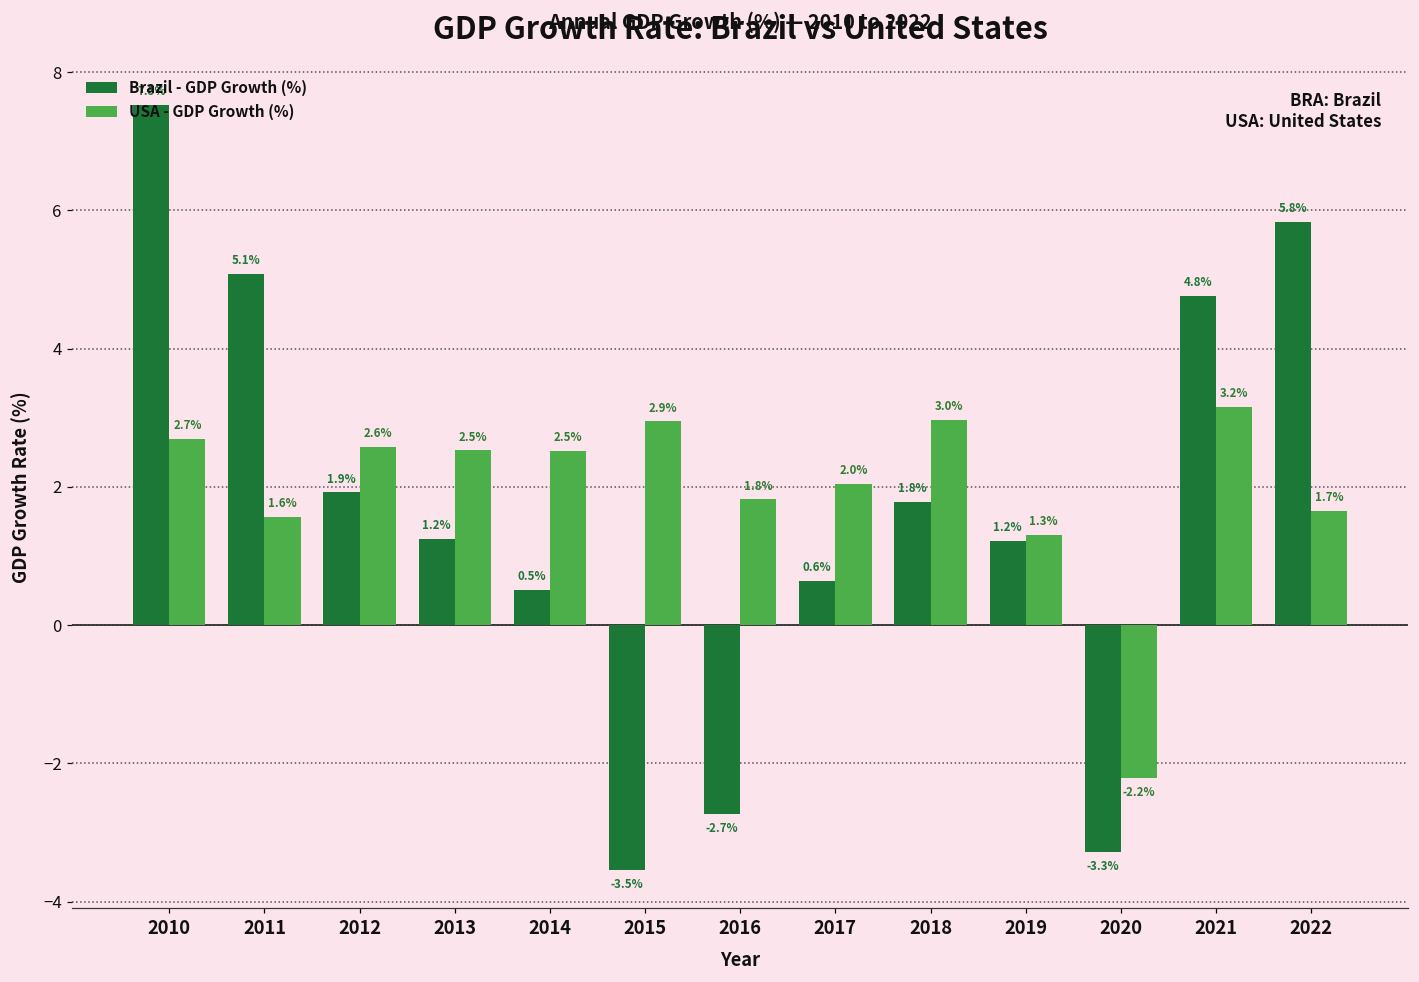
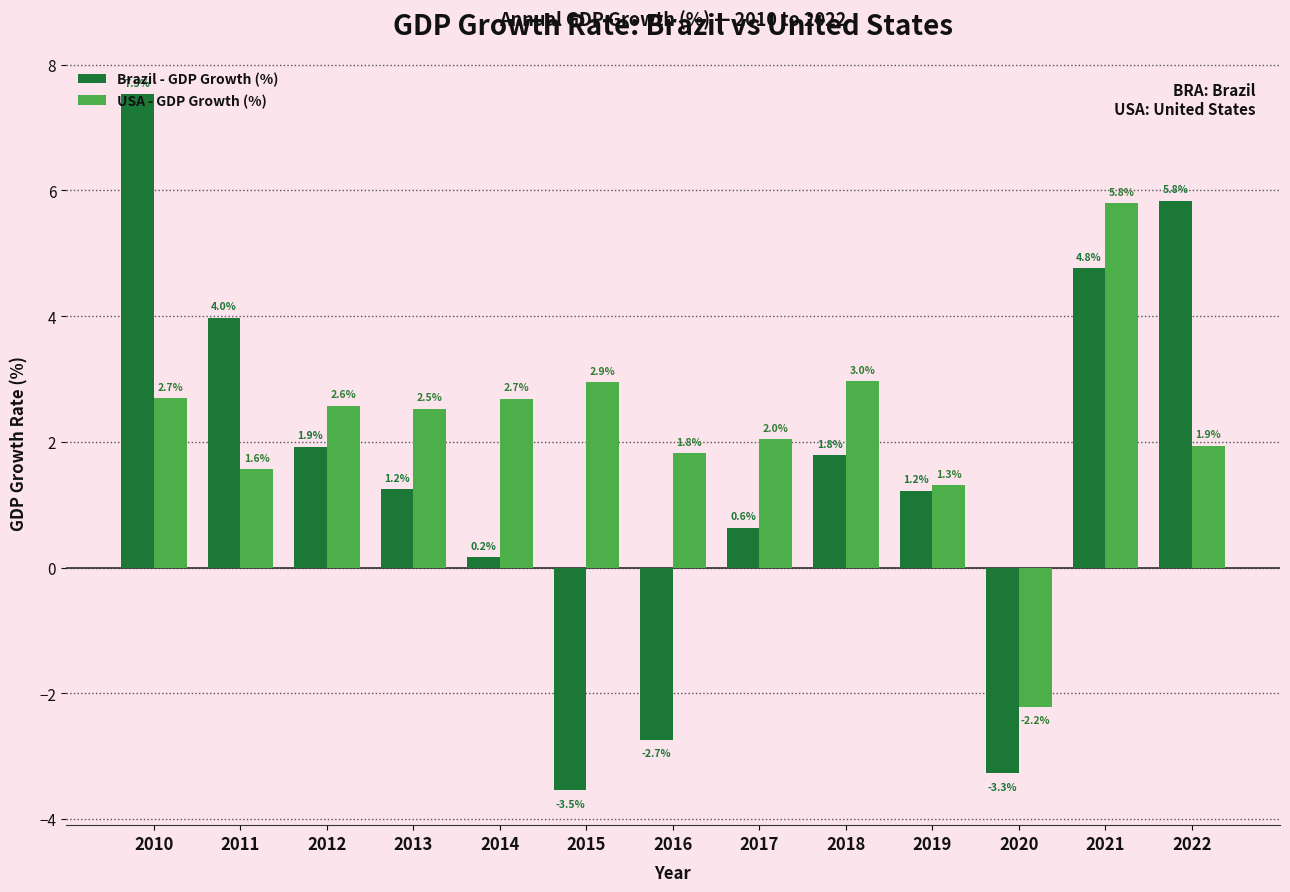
  {
    "Brazil - GDP Growth (%)": {
-     "2011": "5.1%",
+     "2011": "4.0%",
      "2012": "1.9%",
      "2013": "1.2%",
-     "2014": "0.5%",
+     "2014": "0.2%",
      "2015": "-3.5%",
      "2016": "-2.7%",
      "2017": "0.6%",
      "2018": "1.8%",
      "2019": "1.2%",
      "2020": "-3.3%",
      "2021": "4.8%",
      "2022": "5.8%"
    },
    "USA - GDP Growth (%)": {
      "2010": "2.7%",
      "2011": "1.6%",
      "2012": "2.6%",
      "2013": "2.5%",
-     "2014": "2.5%",
+     "2014": "2.7%",
      "2015": "2.9%",
      "2016": "1.8%",
      "2017": "2.0%",
      "2018": "3.0%",
      "2019": "1.3%",
      "2020": "-2.2%",
-     "2021": "3.2%",
-     "2022": "1.7%"
+     "2021": "5.8%",
+     "2022": "1.9%"
    }
  }
